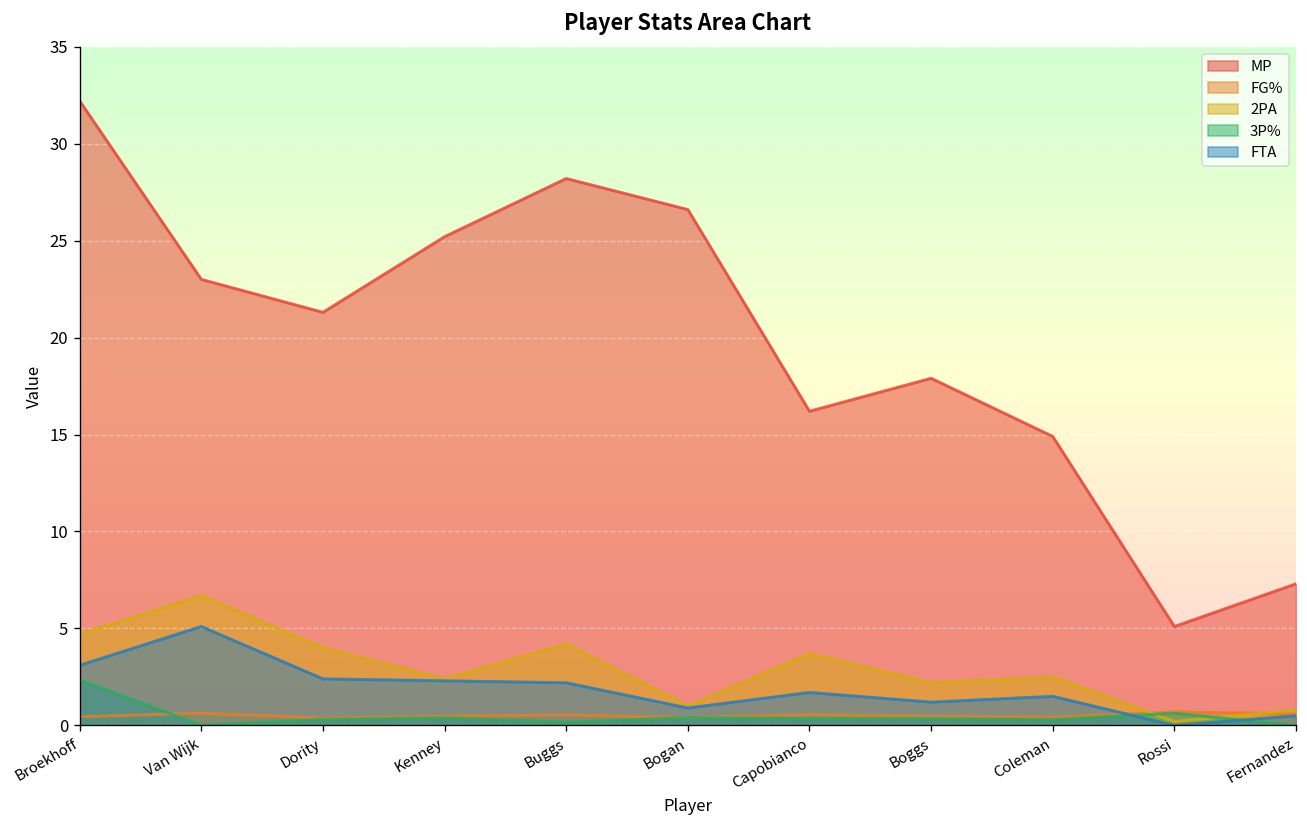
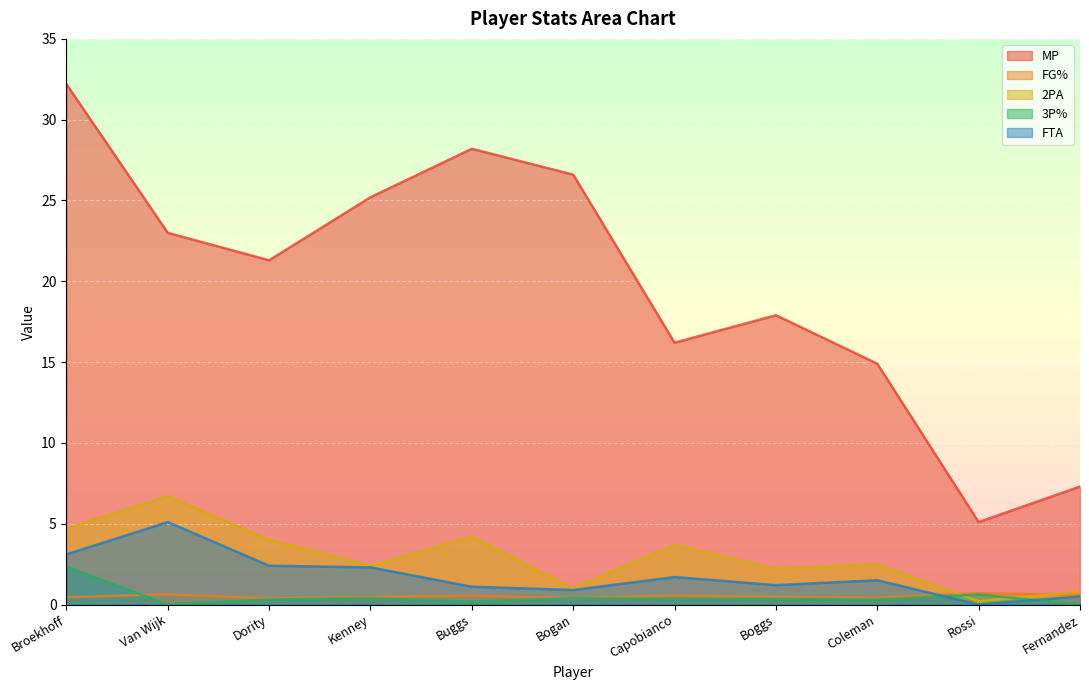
  {
    "3P%": {
      "Broekhoff": 2.4,
      "Van Wijk": 0.0,
      "Buggs": 0.2,
      "Capobianco": 0.4,
      "Fernandez": 0.0
    },
    "FTA": {
      "Broekhoff": 3.1,
      "Van Wijk": 5.1,
      "Dority": 2.4,
-     "Buggs": 2.2,
+     "Buggs": 1.1,
      "Capobianco": 1.7,
      "Boggs": 1.2,
      "Coleman": 1.5,
      "Rossi": 0.0
    }
  }
